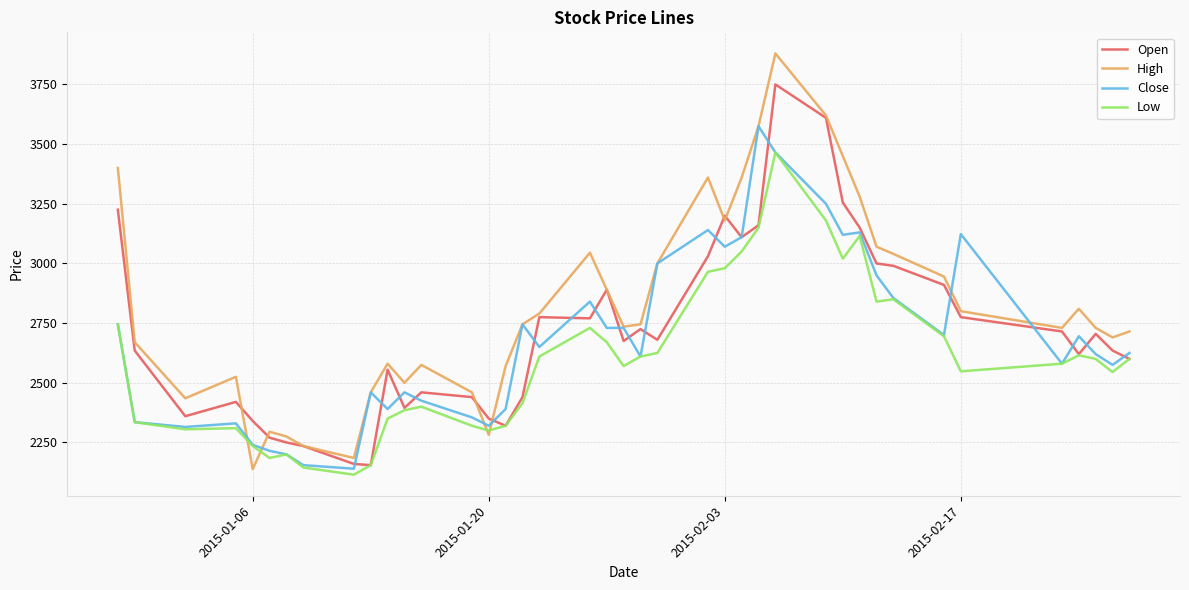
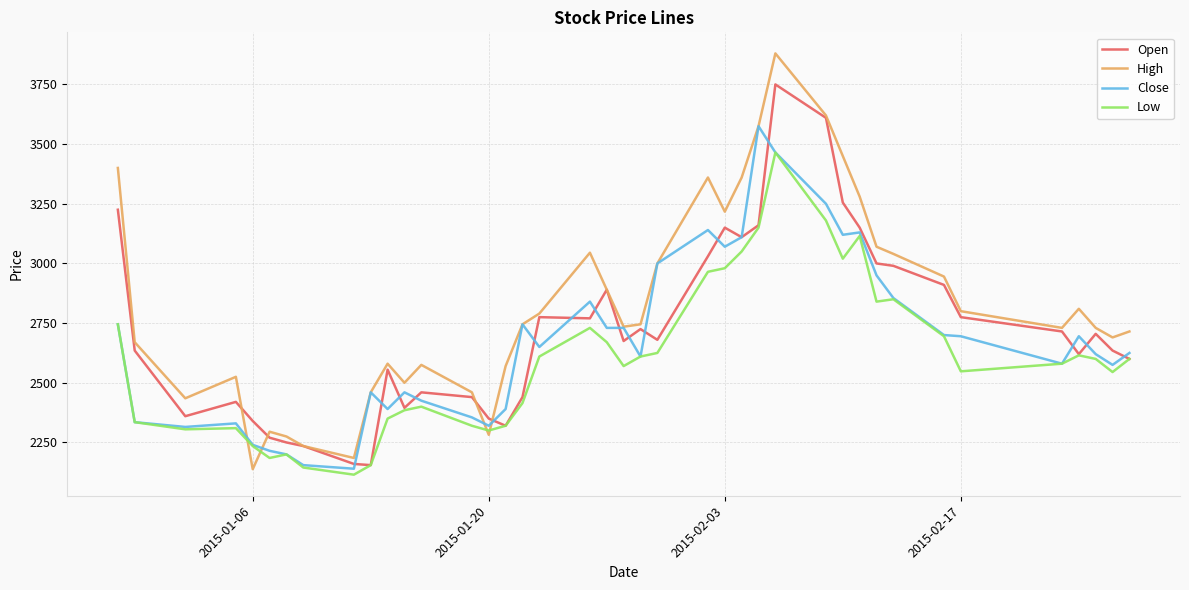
  {
    "Open": {
      "2015-01-06": 2340,
      "2015-01-20": 2350,
-     "2015-02-03": 3200,
+     "2015-02-03": 3150,
      "2015-02-17": 2780
    },
    "High": {
      "2015-01-06": 2140,
      "2015-01-20": 2280,
-     "2015-02-03": 3180,
+     "2015-02-03": 3220,
      "2015-02-17": 2800
    },
    "Close": {
      "2015-01-20": 2320,
      "2015-02-03": 3070,
-     "2015-02-17": 3120
+     "2015-02-17": 2700
    },
    "Low": {
      "2015-01-20": 2300,
      "2015-02-03": 2980,
      "2015-02-17": 2550
    }
  }
